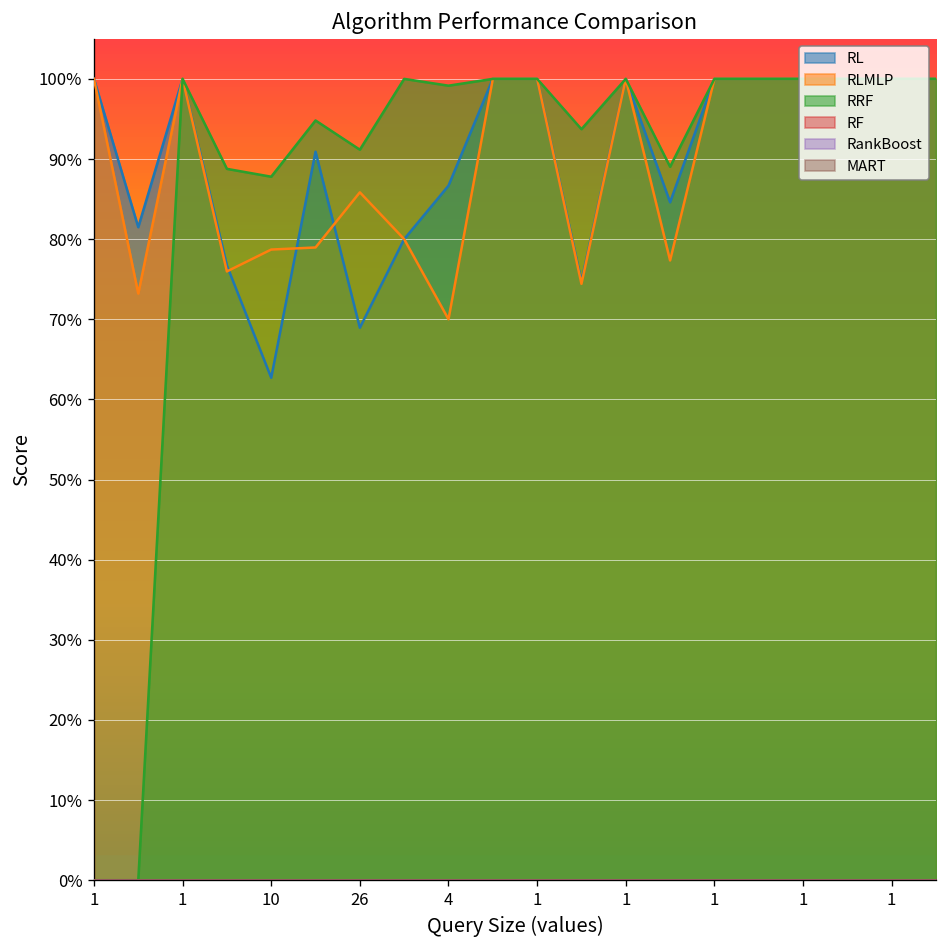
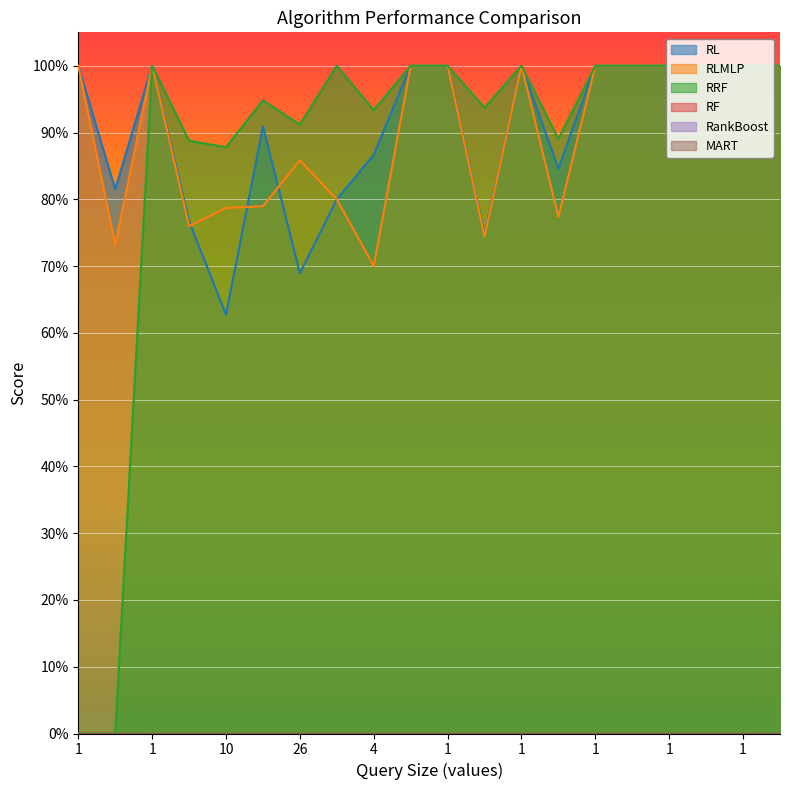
  {
    "RL": {
      "10": "63%",
      "26": "69%",
      "4": "87%"
    },
    "RLMLP": {
      "10": "79%",
      "26": "86%",
      "4": "70%"
    },
    "RRF": {
      "10": "88%",
      "26": "91%",
-     "4": "99%"
+     "4": "93%"
    }
  }
